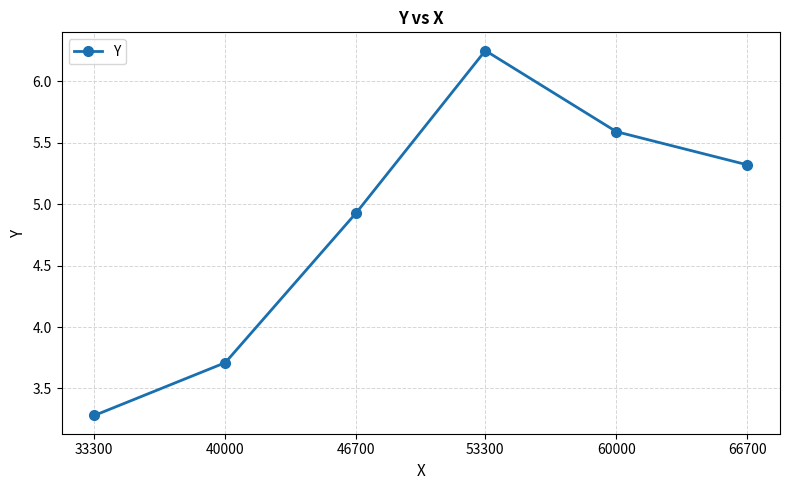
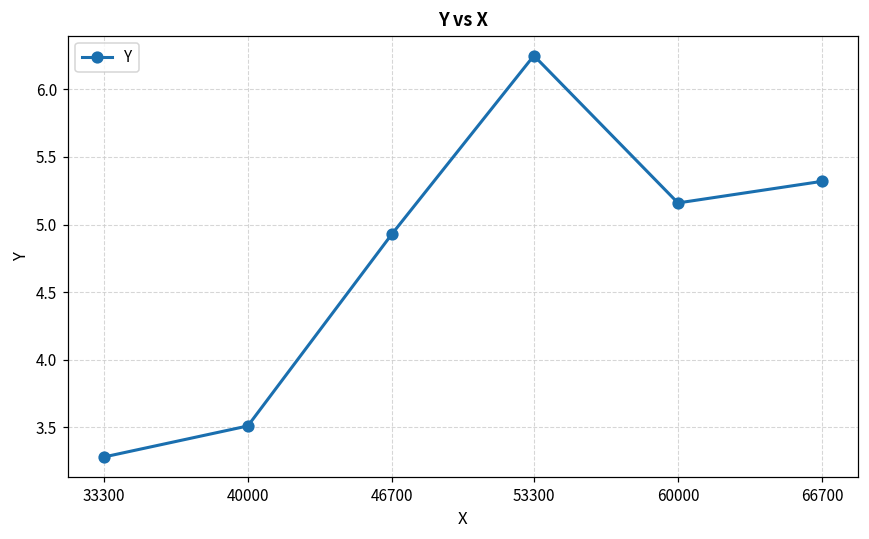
  {
    "33300": 3.28,
-   "40000": 3.71,
+   "40000": 3.51,
    "46700": 4.93,
    "53300": 6.25,
-   "60000": 5.59,
+   "60000": 5.16,
    "66700": 5.32
  }
